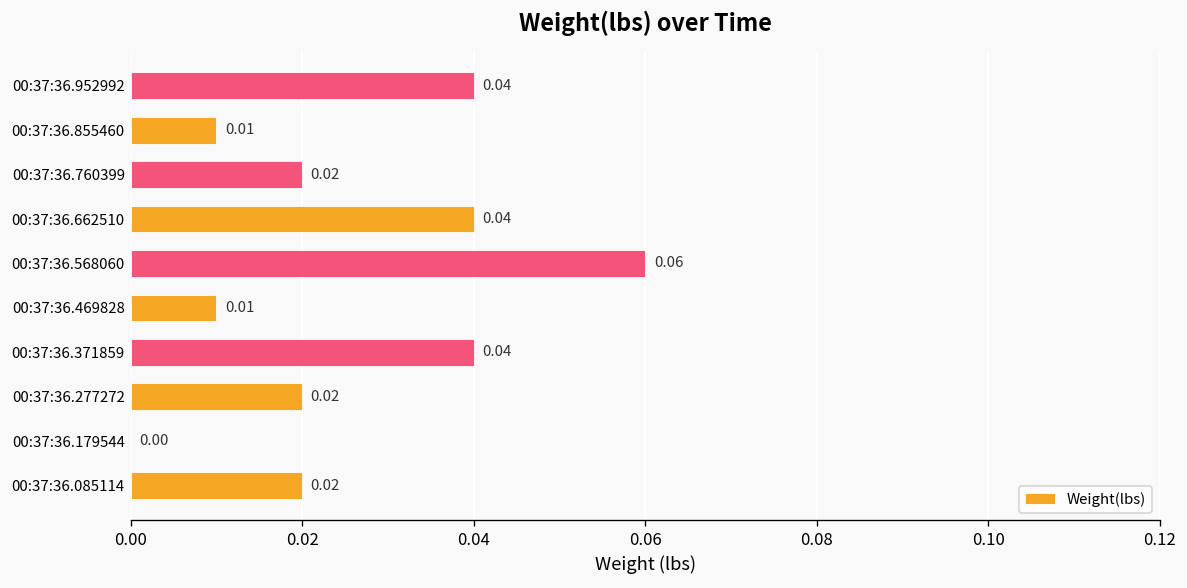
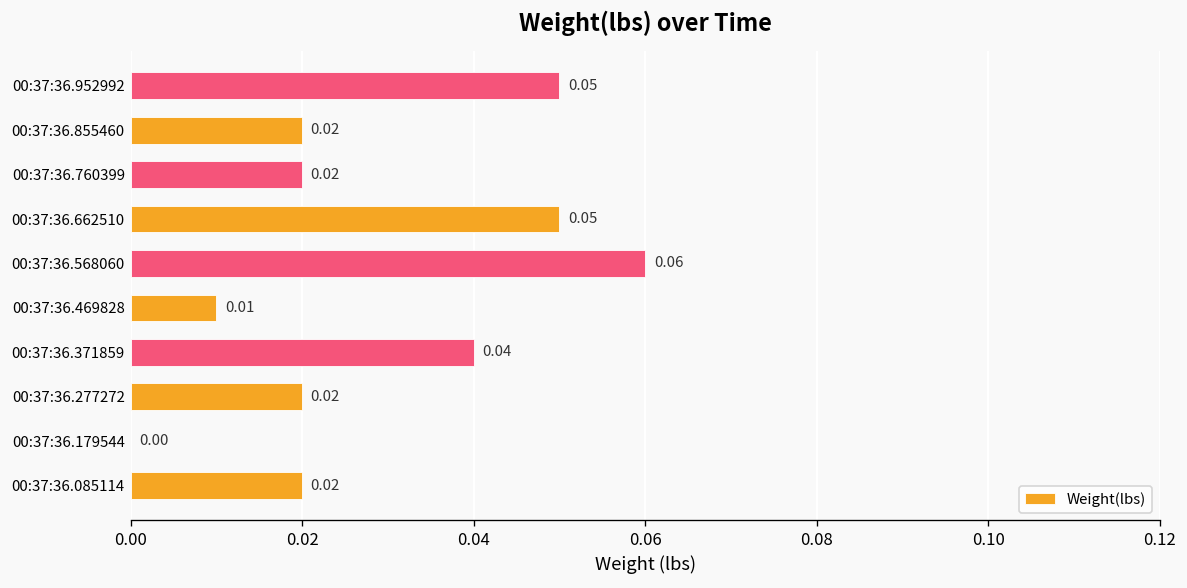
  {
-   "00:37:36.952992": 0.04,
-   "00:37:36.855460": 0.01,
+   "00:37:36.952992": 0.05,
+   "00:37:36.855460": 0.02,
    "00:37:36.760399": 0.02,
-   "00:37:36.662510": 0.04,
+   "00:37:36.662510": 0.05,
    "00:37:36.568060": 0.06,
    "00:37:36.469828": 0.01,
    "00:37:36.371859": 0.04,
    "00:37:36.277272": 0.02,
    "00:37:36.179544": 0.00,
    "00:37:36.085114": 0.02
  }
